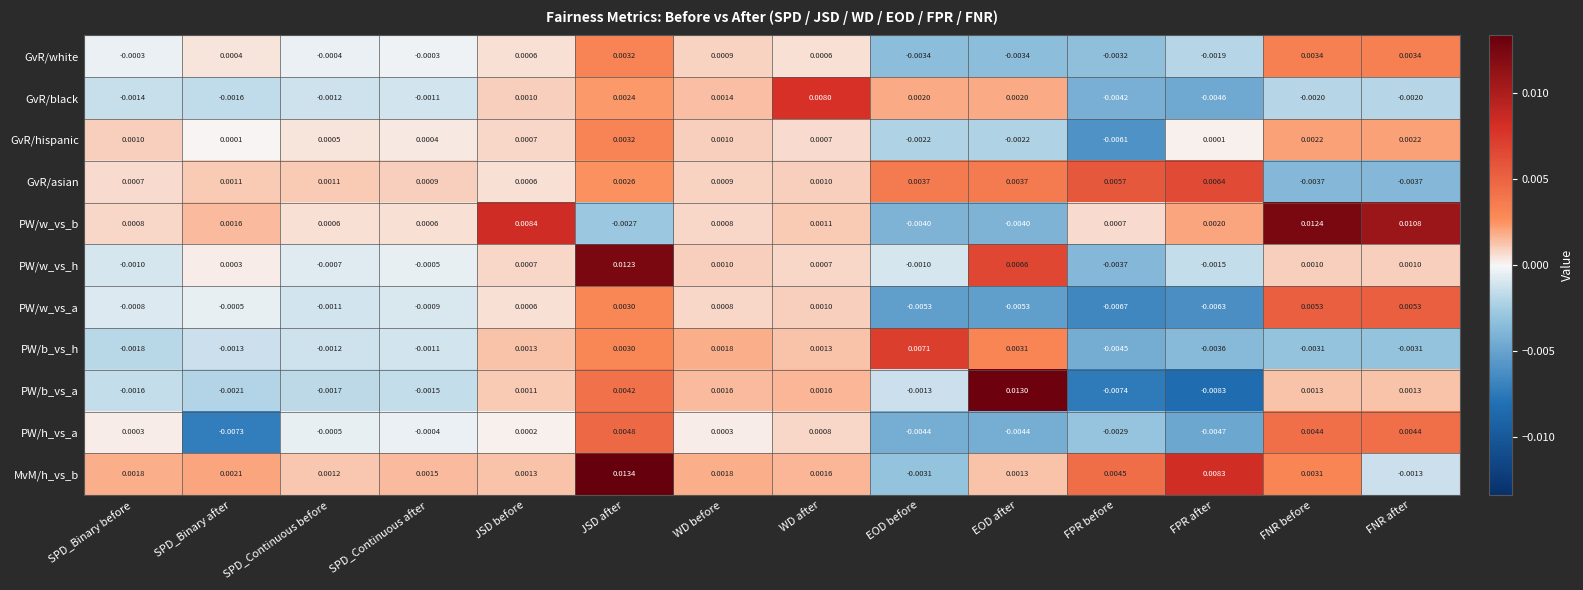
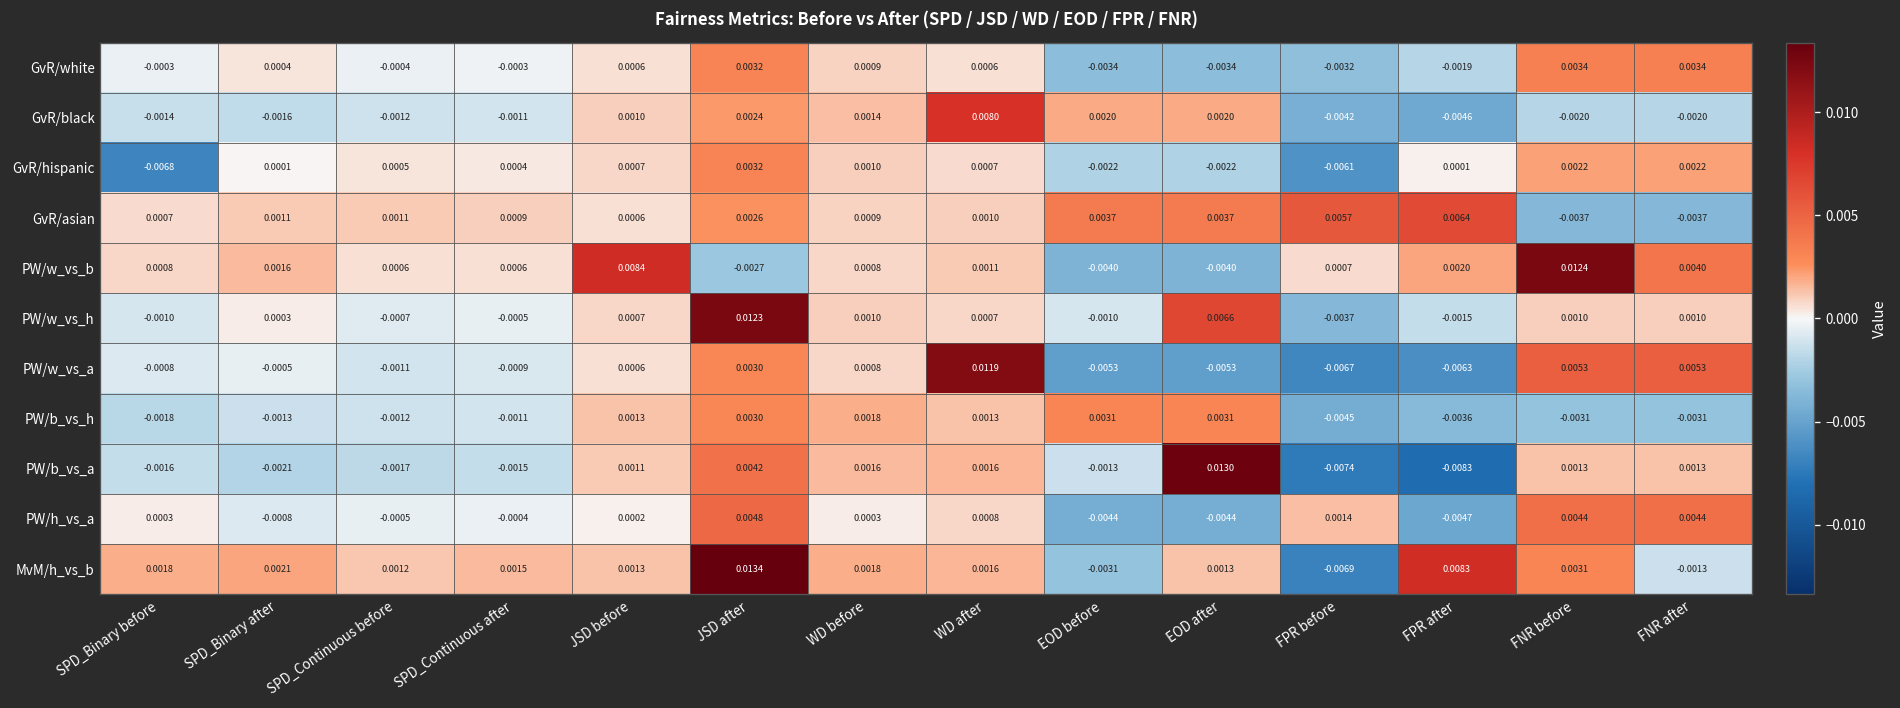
  {
    "GvR/white": {
      "SPD_Binary before": -0.0003,
      "SPD_Binary after": 0.0004,
      "SPD_Continuous before": -0.0004,
      "SPD_Continuous after": -0.0003,
      "JSD before": 0.0006,
      "JSD after": 0.0032,
      "WD before": 0.0009,
      "WD after": 0.0006,
      "EOD before": -0.0034,
      "EOD after": -0.0034,
      "FPR before": -0.0032,
      "FPR after": -0.0019,
      "FNR before": 0.0034,
      "FNR after": 0.0034
    },
    "GvR/black": {
      "SPD_Binary before": -0.0014,
      "SPD_Binary after": -0.0016,
      "SPD_Continuous before": -0.0012,
      "SPD_Continuous after": -0.0011,
      "JSD before": 0.0010,
      "JSD after": 0.0024,
      "WD before": 0.0014,
      "WD after": 0.0080,
      "EOD before": 0.0020,
      "EOD after": 0.0020,
      "FPR before": -0.0042,
      "FPR after": -0.0046,
      "FNR before": -0.0020,
      "FNR after": -0.0020
    },
    "GvR/hispanic": {
-     "SPD_Binary before": 0.0010,
+     "SPD_Binary before": -0.0068,
      "SPD_Binary after": 0.0001,
      "SPD_Continuous before": 0.0005,
      "SPD_Continuous after": 0.0004,
      "JSD before": 0.0007,
      "JSD after": 0.0032,
      "WD before": 0.0010,
      "WD after": 0.0007,
      "EOD before": -0.0022,
      "EOD after": -0.0022,
      "FPR before": -0.0061,
      "FPR after": 0.0001,
      "FNR before": 0.0022,
      "FNR after": 0.0022
    },
    "GvR/asian": {
      "SPD_Binary before": 0.0007,
      "SPD_Binary after": 0.0011,
      "SPD_Continuous before": 0.0011,
      "SPD_Continuous after": 0.0009,
      "JSD before": 0.0006,
      "JSD after": 0.0026,
      "WD before": 0.0009,
      "WD after": 0.0010,
      "EOD before": 0.0037,
      "EOD after": 0.0037,
      "FPR before": 0.0057,
      "FPR after": 0.0064,
      "FNR before": -0.0037,
      "FNR after": -0.0037
    },
    "PW/w_vs_b": {
      "SPD_Binary before": 0.0008,
      "SPD_Binary after": 0.0016,
      "SPD_Continuous before": 0.0006,
      "SPD_Continuous after": 0.0006,
      "JSD before": 0.0084,
      "JSD after": -0.0027,
      "WD before": 0.0008,
      "WD after": 0.0011,
      "EOD before": -0.0040,
      "EOD after": -0.0040,
      "FPR before": 0.0007,
      "FPR after": 0.0020,
      "FNR before": 0.0124,
-     "FNR after": 0.0108
+     "FNR after": 0.0040
    },
    "PW/w_vs_h": {
      "SPD_Binary before": -0.0010,
      "SPD_Binary after": 0.0003,
      "SPD_Continuous before": -0.0007,
      "SPD_Continuous after": -0.0005,
      "JSD before": 0.0007,
      "JSD after": 0.0123,
      "WD before": 0.0010,
      "WD after": 0.0007,
      "EOD before": -0.0010,
      "EOD after": 0.0066,
      "FPR before": -0.0037,
      "FPR after": -0.0015,
      "FNR before": 0.0010,
      "FNR after": 0.0010
    },
    "PW/w_vs_a": {
      "SPD_Binary before": -0.0008,
      "SPD_Binary after": -0.0005,
      "SPD_Continuous before": -0.0011,
      "SPD_Continuous after": -0.0009,
      "JSD before": 0.0006,
      "JSD after": 0.0030,
      "WD before": 0.0008,
-     "WD after": 0.0010,
+     "WD after": 0.0119,
      "EOD before": -0.0053,
      "EOD after": -0.0053,
      "FPR before": -0.0067,
      "FPR after": -0.0063,
      "FNR before": 0.0053,
      "FNR after": 0.0053
    },
    "PW/b_vs_h": {
      "SPD_Binary before": -0.0018,
      "SPD_Binary after": -0.0013,
      "SPD_Continuous before": -0.0012,
      "SPD_Continuous after": -0.0011,
      "JSD before": 0.0013,
      "JSD after": 0.0030,
      "WD before": 0.0018,
      "WD after": 0.0013,
-     "EOD before": 0.0071,
+     "EOD before": 0.0031,
      "EOD after": 0.0031,
      "FPR before": -0.0045,
      "FPR after": -0.0036,
      "FNR before": -0.0031,
      "FNR after": -0.0031
    },
    "PW/b_vs_a": {
      "SPD_Binary before": -0.0016,
      "SPD_Binary after": -0.0021,
      "SPD_Continuous before": -0.0017,
      "SPD_Continuous after": -0.0015,
      "JSD before": 0.0011,
      "JSD after": 0.0042,
      "WD before": 0.0016,
      "WD after": 0.0016,
      "EOD before": -0.0013,
      "EOD after": 0.0130,
      "FPR before": -0.0074,
      "FPR after": -0.0083,
      "FNR before": 0.0013,
      "FNR after": 0.0013
    },
    "PW/h_vs_a": {
      "SPD_Binary before": 0.0003,
-     "SPD_Binary after": -0.0073,
+     "SPD_Binary after": -0.0008,
      "SPD_Continuous before": -0.0005,
      "SPD_Continuous after": -0.0004,
      "JSD before": 0.0002,
      "JSD after": 0.0048,
      "WD before": 0.0003,
      "WD after": 0.0008,
      "EOD before": -0.0044,
      "EOD after": -0.0044,
-     "FPR before": -0.0029,
+     "FPR before": 0.0014,
      "FPR after": -0.0047,
      "FNR before": 0.0044,
      "FNR after": 0.0044
    },
    "MvM/h_vs_b": {
      "SPD_Binary before": 0.0018,
      "SPD_Binary after": 0.0021,
      "SPD_Continuous before": 0.0012,
      "SPD_Continuous after": 0.0015,
      "JSD before": 0.0013,
      "JSD after": 0.0134,
      "WD before": 0.0018,
      "WD after": 0.0016,
      "EOD before": -0.0031,
      "EOD after": 0.0013,
-     "FPR before": 0.0045,
+     "FPR before": -0.0069,
      "FPR after": 0.0083,
      "FNR before": 0.0031,
      "FNR after": -0.0013
    }
  }
